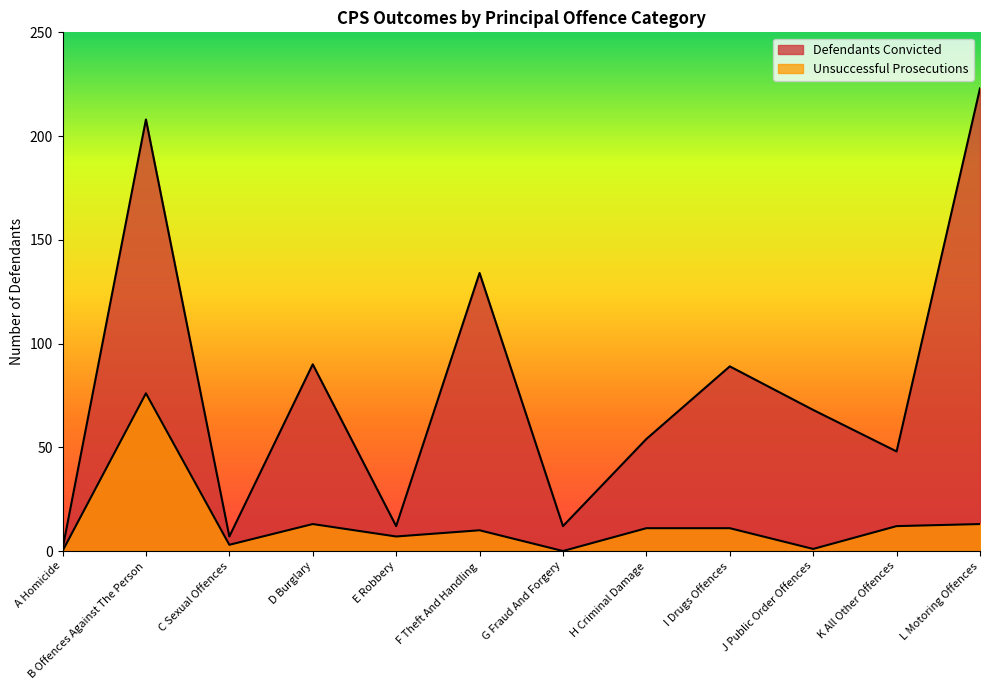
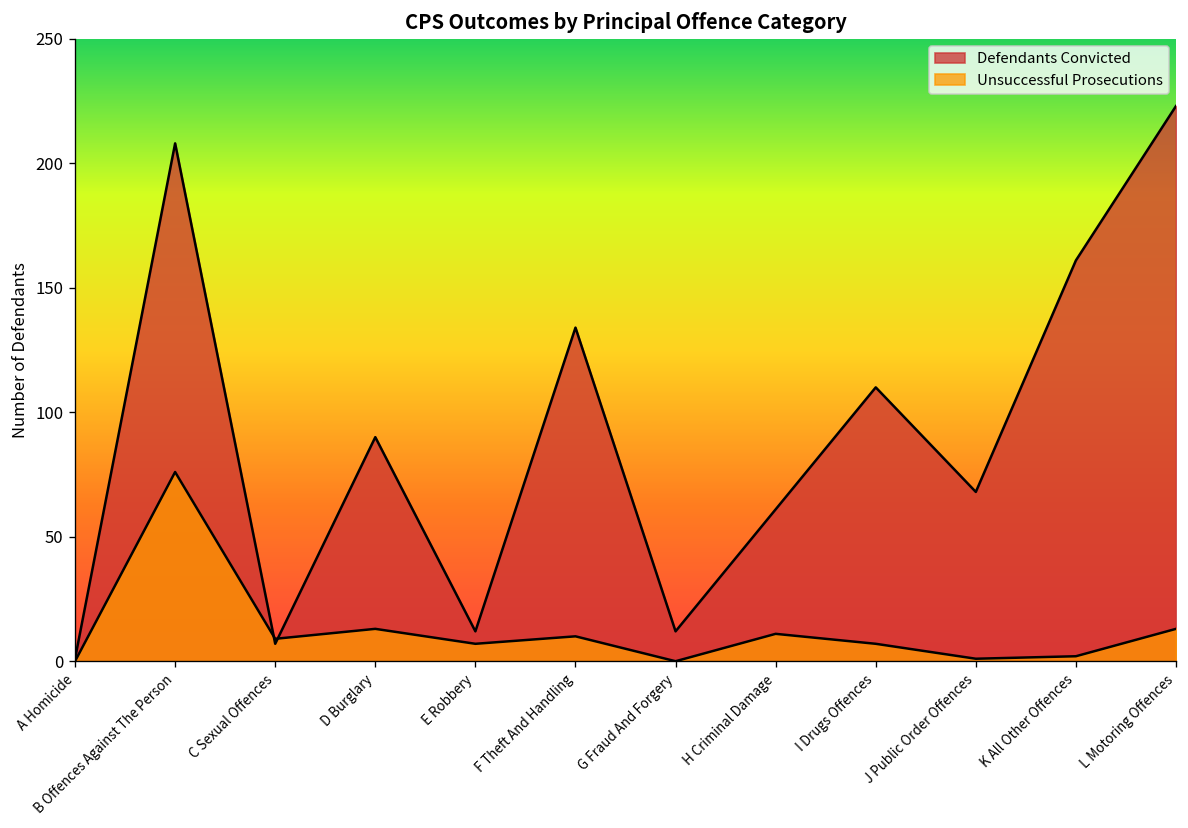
  {
    "Defendants Convicted": {
      "B Offences Against The Person": 208,
      "C Sexual Offences": 7,
      "D Burglary": 90,
      "E Robbery": 12,
      "F Theft And Handling": 134,
      "G Fraud And Forgery": 12,
-     "H Criminal Damage": 54,
-     "I Drugs Offences": 89,
+     "H Criminal Damage": 61,
+     "I Drugs Offences": 110,
      "J Public Order Offences": 68,
-     "K All Other Offences": 48,
+     "K All Other Offences": 161,
      "L Motoring Offences": 223
    },
    "Unsuccessful Prosecutions": {
      "B Offences Against The Person": 76,
-     "C Sexual Offences": 3,
+     "C Sexual Offences": 9,
      "D Burglary": 13,
      "E Robbery": 7,
      "F Theft And Handling": 10,
      "G Fraud And Forgery": 0,
      "H Criminal Damage": 11,
-     "I Drugs Offences": 11,
+     "I Drugs Offences": 7,
      "J Public Order Offences": 1,
-     "K All Other Offences": 12,
+     "K All Other Offences": 2,
      "L Motoring Offences": 13
    }
  }
